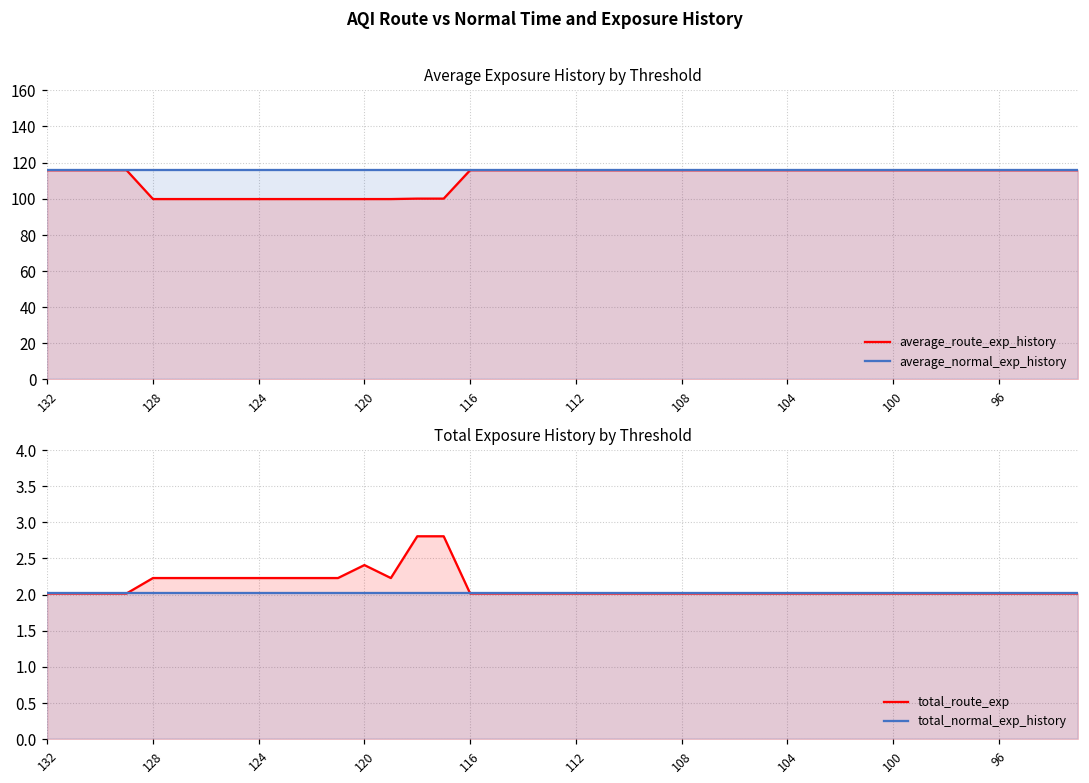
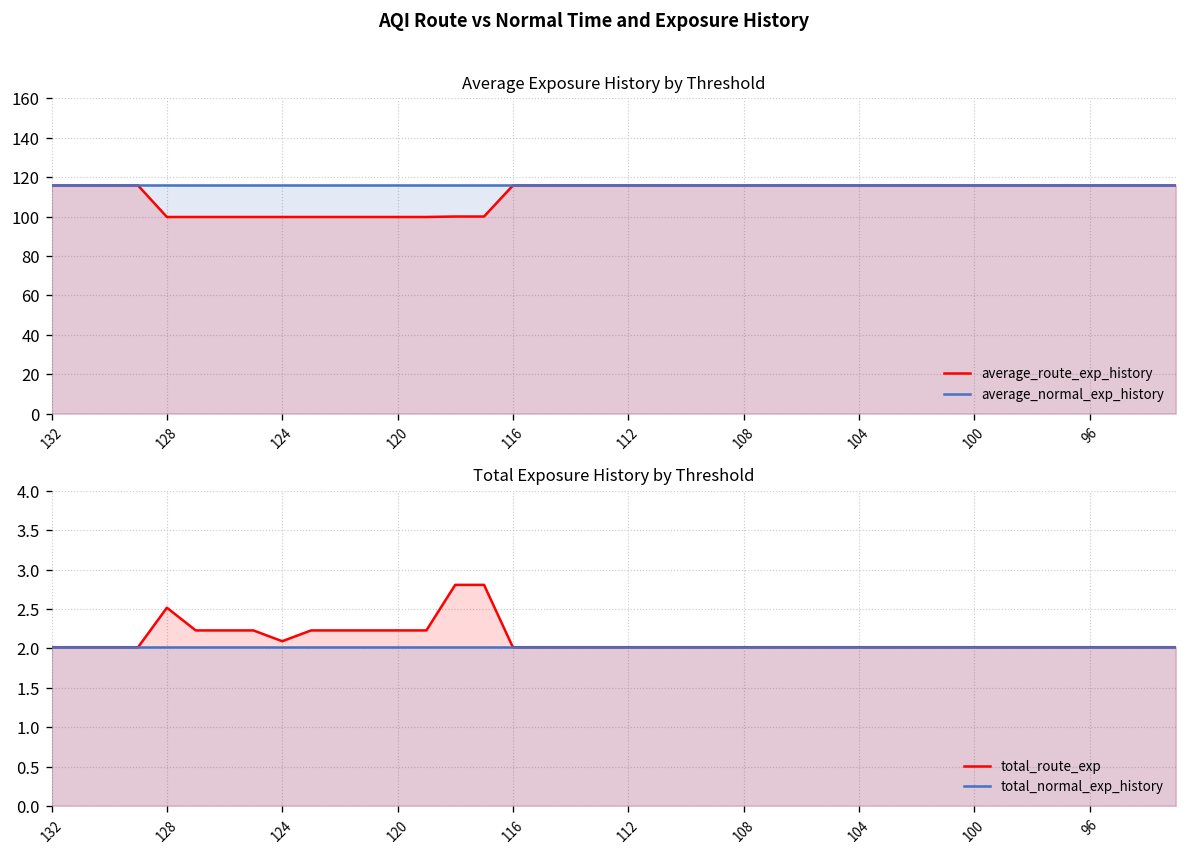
  {
    "Average Exposure History by Threshold": {
      "average_route_exp_history": {
        "128": 100,
        "124": 100,
        "120": 100
      },
      "average_normal_exp_history": {
        "128": 116,
        "124": 116,
        "120": 116
      }
    },
    "Total Exposure History by Threshold": {
      "total_route_exp": {
-       "128": 2.2,
-       "124": 2.2,
-       "120": 2.4
+       "128": 2.5,
+       "124": 2.1,
+       "120": 2.2
      },
      "total_normal_exp_history": {
        "128": 2.0,
        "124": 2.0,
        "120": 2.0
      }
    }
  }
